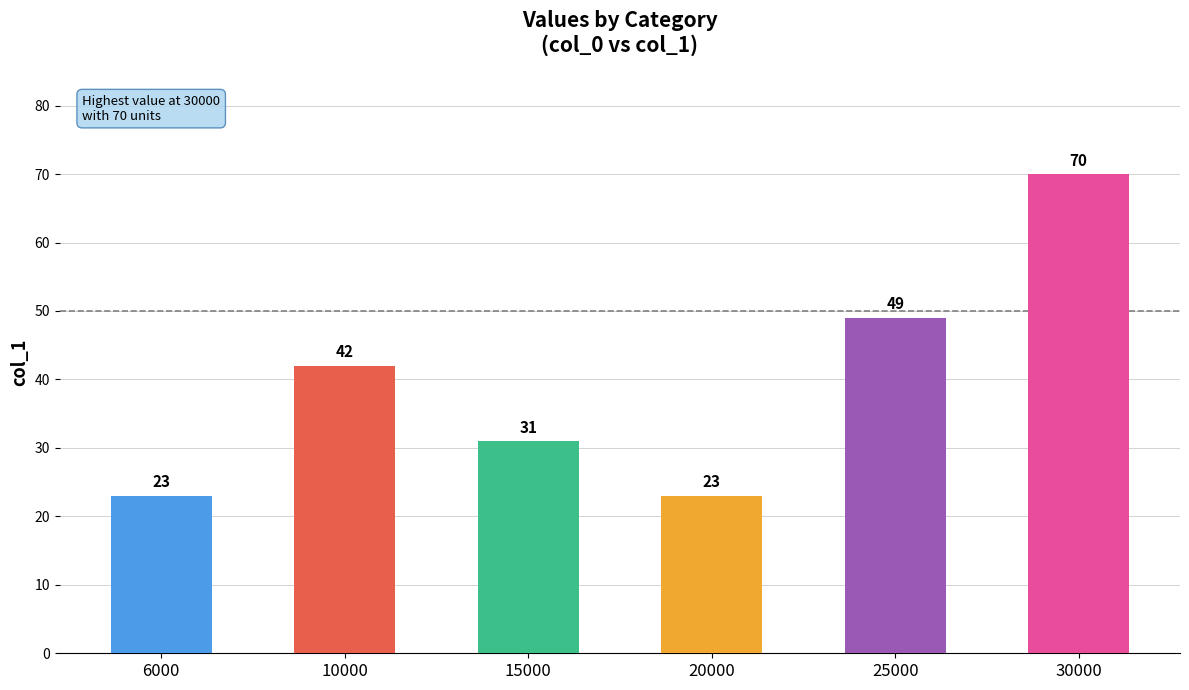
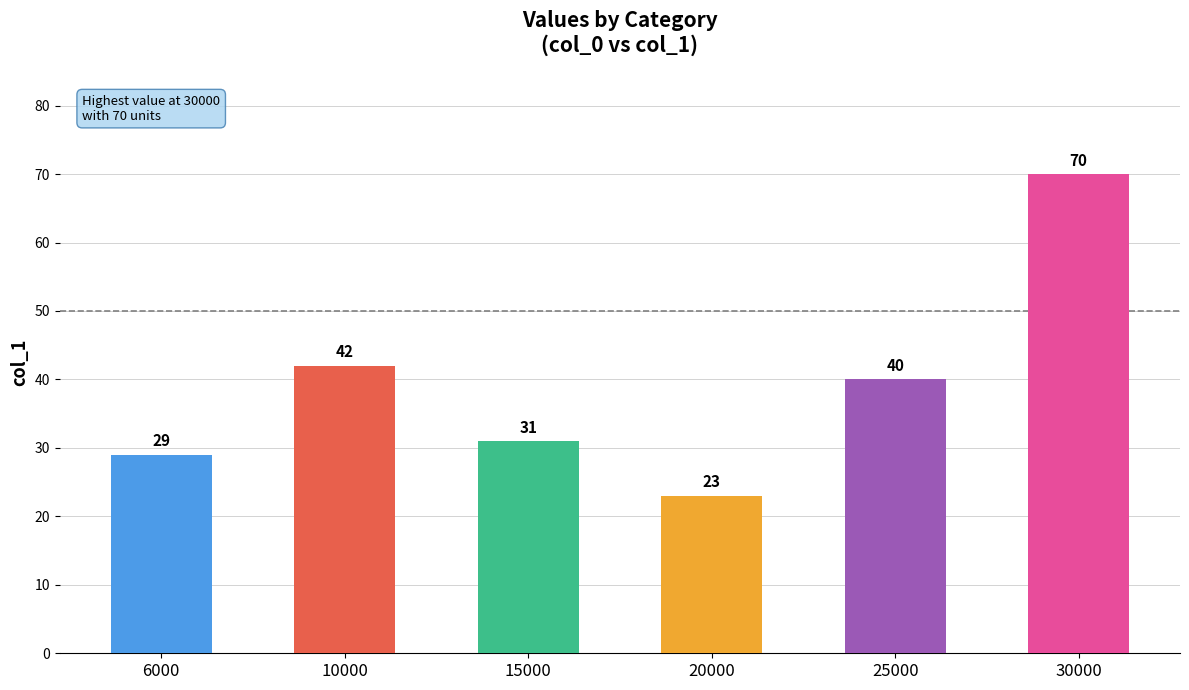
  {
-   "6000": 23,
+   "6000": 29,
    "10000": 42,
    "15000": 31,
    "20000": 23,
-   "25000": 49,
+   "25000": 40,
    "30000": 70
  }
